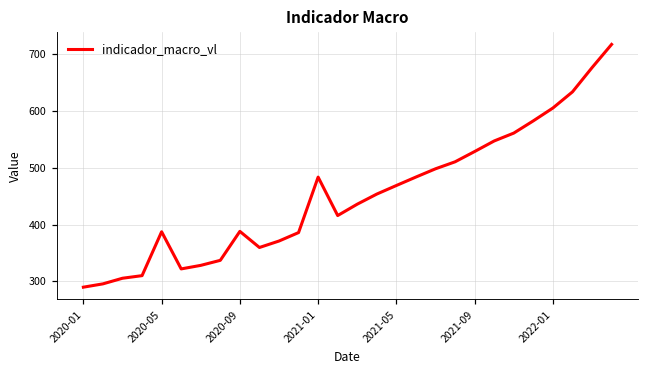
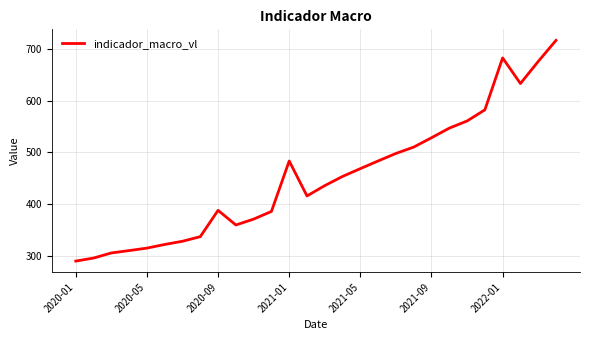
  {
    "2020-01": 290,
-   "2020-05": 390,
+   "2020-05": 310,
    "2020-09": 390,
    "2021-01": 480,
    "2021-05": 470,
    "2021-09": 530,
-   "2022-01": 610
+   "2022-01": 680
  }
